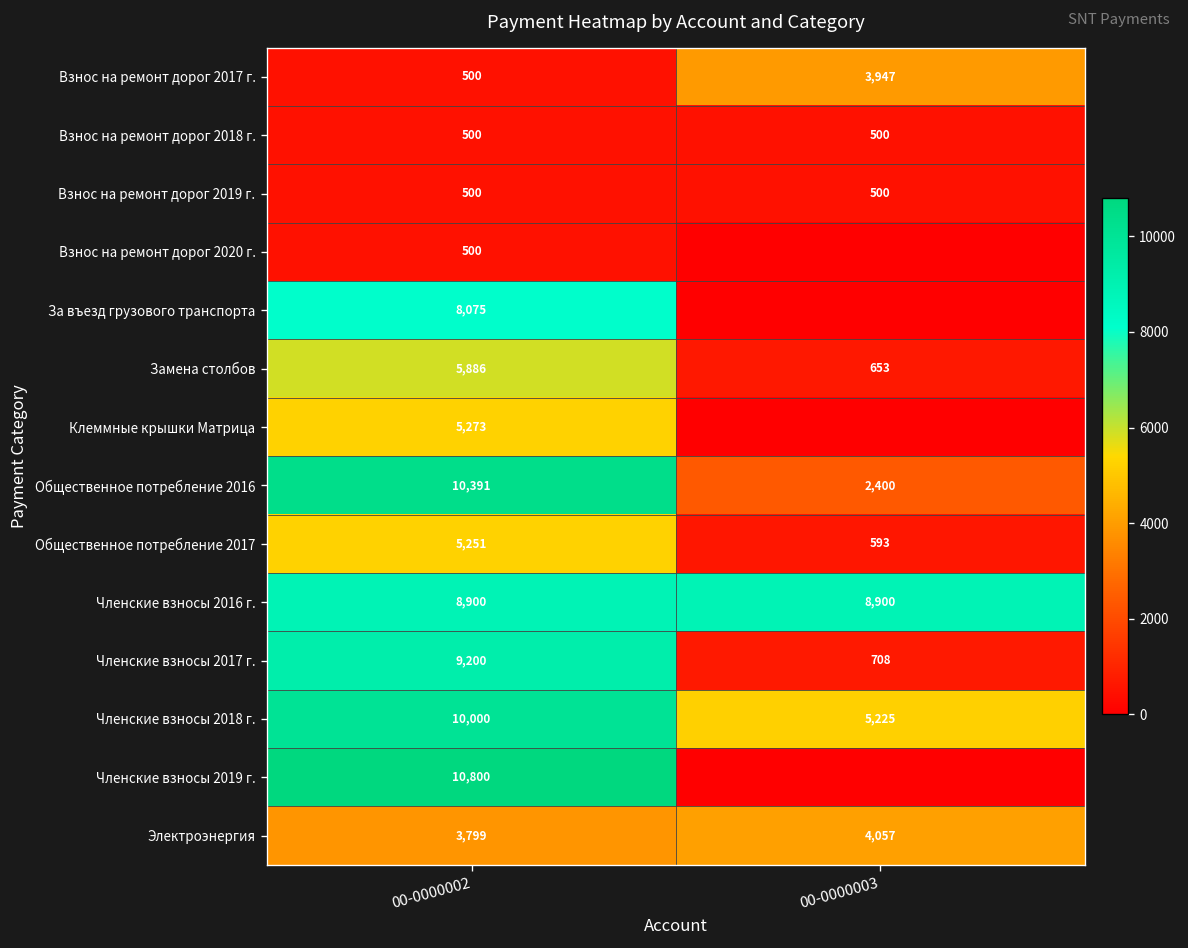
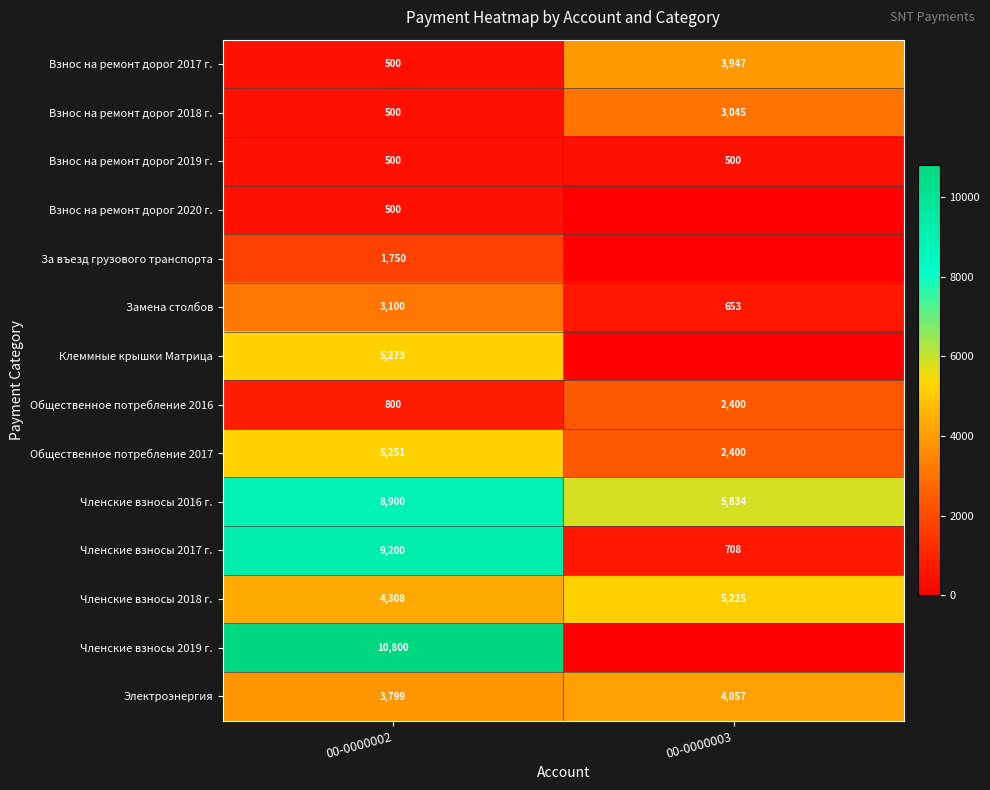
  {
    "Взнос на ремонт дорог 2017 г.": {
      "00-0000002": "500",
      "00-0000003": "3,947"
    },
    "Взнос на ремонт дорог 2018 г.": {
      "00-0000002": "500",
-     "00-0000003": "500"
+     "00-0000003": "3,045"
    },
    "Взнос на ремонт дорог 2019 г.": {
      "00-0000002": "500",
      "00-0000003": "500"
    },
    "Взнос на ремонт дорог 2020 г.": {
      "00-0000002": "500"
    },
    "За въезд грузового транспорта": {
-     "00-0000002": "8,075"
+     "00-0000002": "1,750"
    },
    "Замена столбов": {
-     "00-0000002": "5,886",
+     "00-0000002": "3,100",
      "00-0000003": "653"
    },
    "Клеммные крышки Матрица": {
      "00-0000002": "5,273"
    },
    "Общественное потребление 2016": {
-     "00-0000002": "10,391",
+     "00-0000002": "800",
      "00-0000003": "2,400"
    },
    "Общественное потребление 2017": {
      "00-0000002": "5,251",
-     "00-0000003": "593"
+     "00-0000003": "2,400"
    },
    "Членские взносы 2016 г.": {
      "00-0000002": "8,900",
-     "00-0000003": "8,900"
+     "00-0000003": "5,834"
    },
    "Членские взносы 2017 г.": {
      "00-0000002": "9,200",
      "00-0000003": "708"
    },
    "Членские взносы 2018 г.": {
-     "00-0000002": "10,000",
+     "00-0000002": "4,308",
      "00-0000003": "5,225"
    },
    "Членские взносы 2019 г.": {
      "00-0000002": "10,800"
    },
    "Электроэнергия": {
      "00-0000002": "3,799",
      "00-0000003": "4,057"
    }
  }
